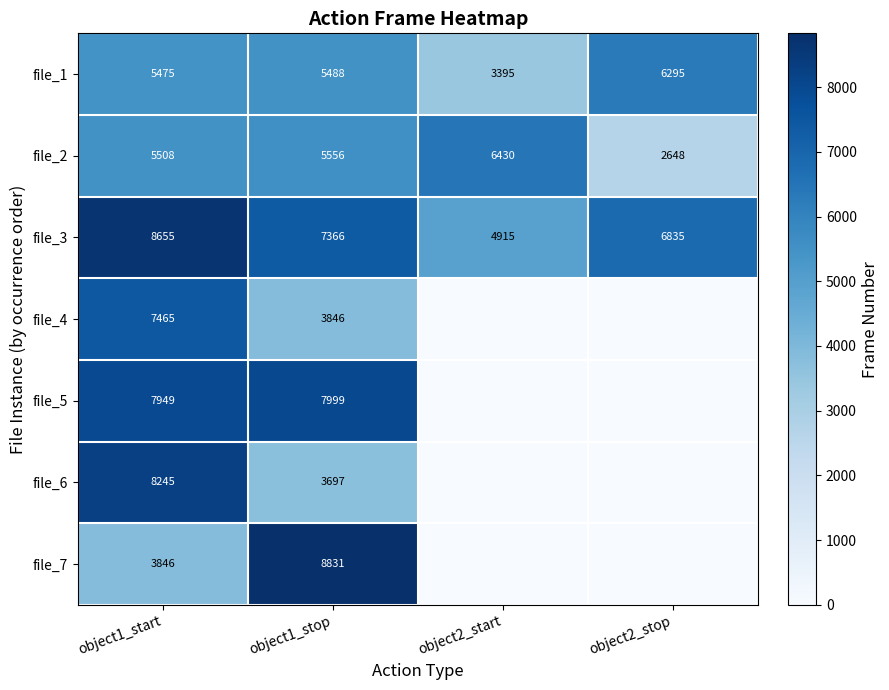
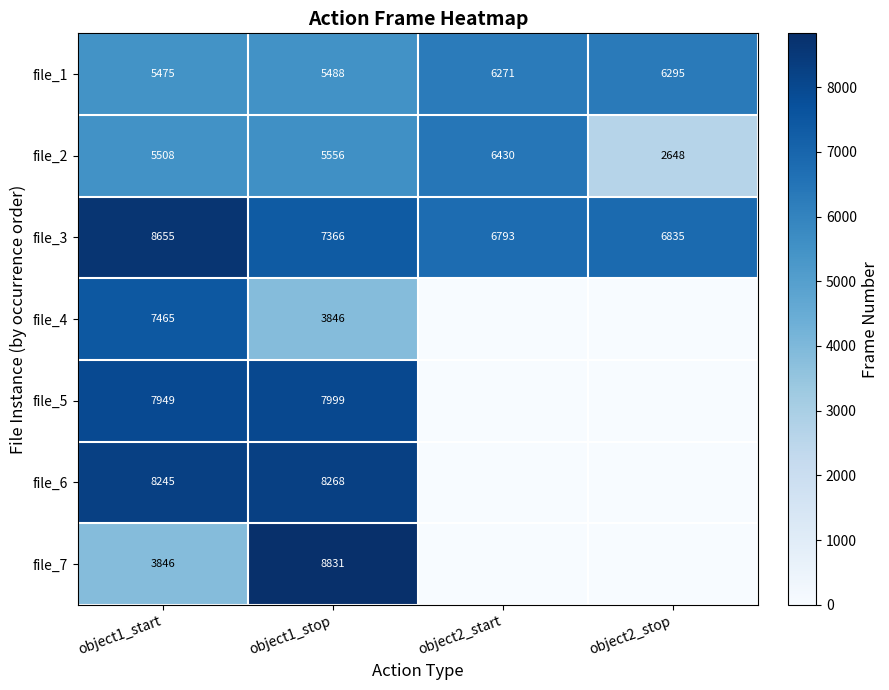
  {
    "file_1": {
      "object1_start": 5475,
      "object1_stop": 5488,
-     "object2_start": 3395,
+     "object2_start": 6271,
      "object2_stop": 6295
    },
    "file_2": {
      "object1_start": 5508,
      "object1_stop": 5556,
      "object2_start": 6430,
      "object2_stop": 2648
    },
    "file_3": {
      "object1_start": 8655,
      "object1_stop": 7366,
-     "object2_start": 4915,
+     "object2_start": 6793,
      "object2_stop": 6835
    },
    "file_4": {
      "object1_start": 7465,
      "object1_stop": 3846
    },
    "file_5": {
      "object1_start": 7949,
      "object1_stop": 7999
    },
    "file_6": {
      "object1_start": 8245,
-     "object1_stop": 3697
+     "object1_stop": 8268
    },
    "file_7": {
      "object1_start": 3846,
      "object1_stop": 8831
    }
  }
